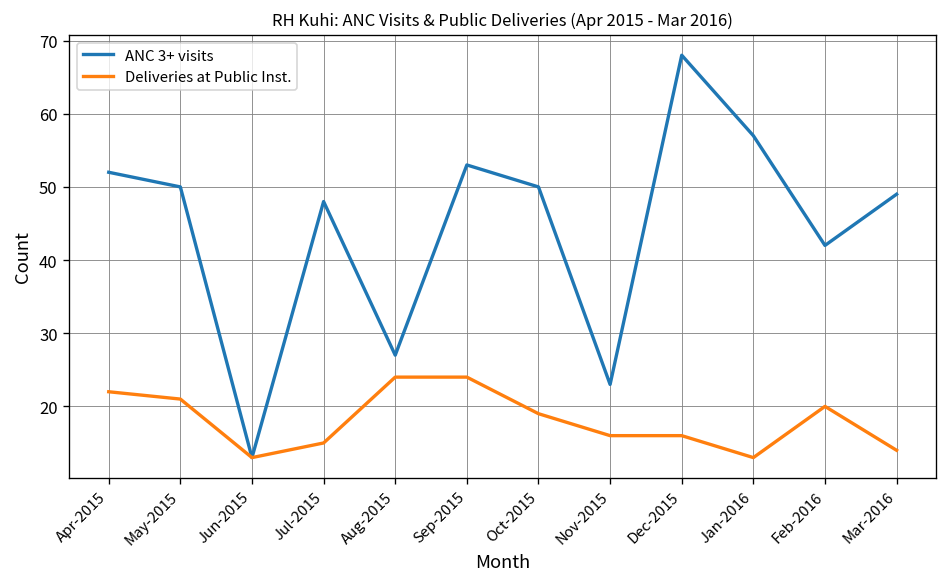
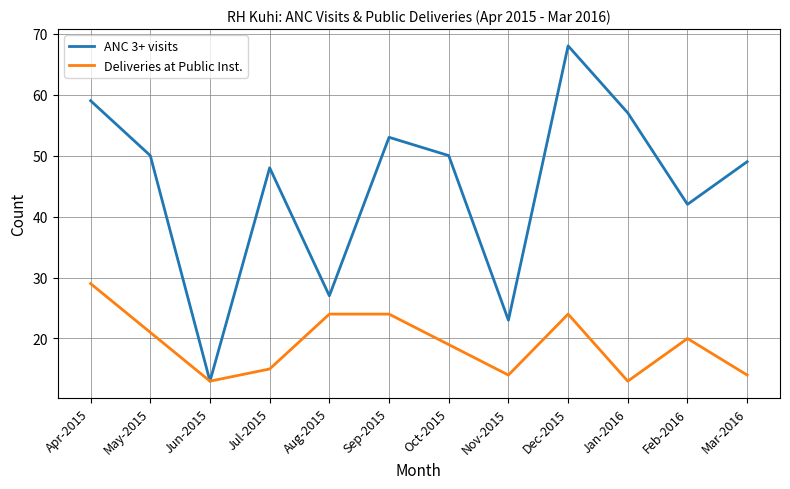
  {
    "ANC 3+ visits": {
-     "Apr-2015": 52,
+     "Apr-2015": 59,
      "May-2015": 50,
      "Jul-2015": 48,
      "Aug-2015": 27,
      "Sep-2015": 53,
      "Oct-2015": 50,
      "Nov-2015": 23,
      "Dec-2015": 68,
      "Jan-2016": 57,
      "Feb-2016": 42,
      "Mar-2016": 49
    },
    "Deliveries at Public Inst.": {
-     "Apr-2015": 22,
+     "Apr-2015": 29,
      "May-2015": 21,
      "Jul-2015": 15,
      "Aug-2015": 24,
      "Sep-2015": 24,
      "Oct-2015": 19,
-     "Nov-2015": 16,
-     "Dec-2015": 16,
+     "Nov-2015": 14,
+     "Dec-2015": 24,
      "Jan-2016": 13,
      "Feb-2016": 20,
      "Mar-2016": 14
    }
  }
